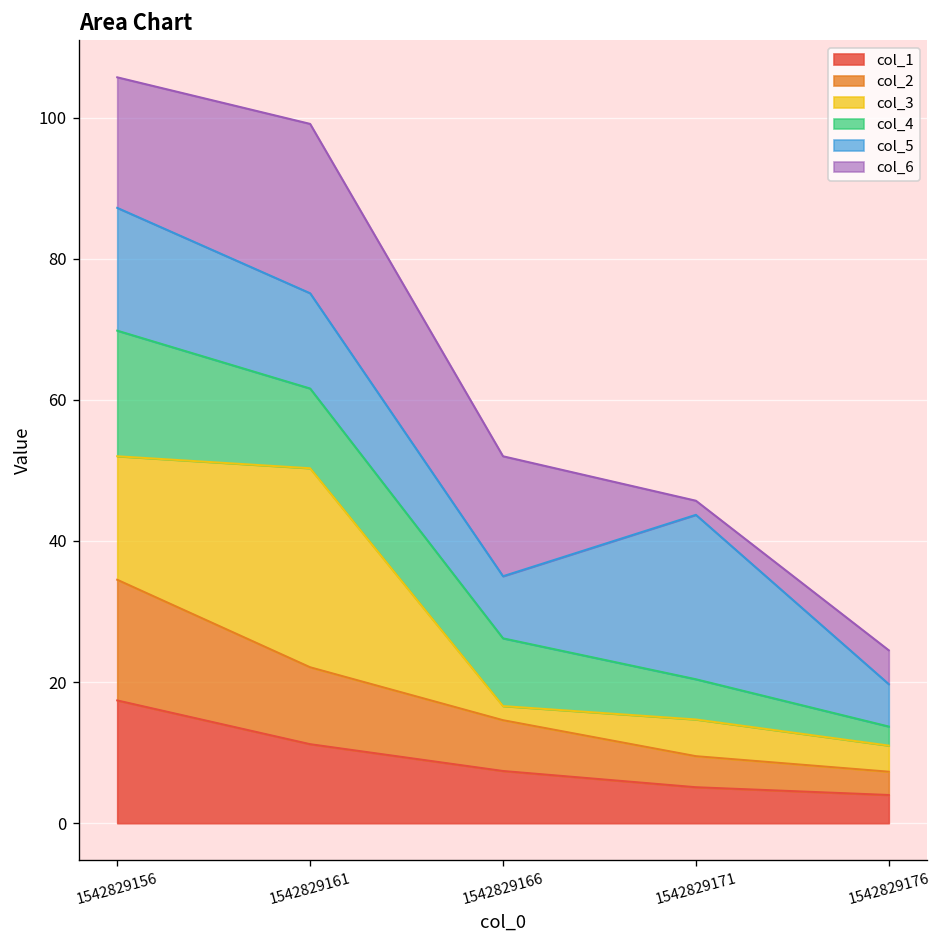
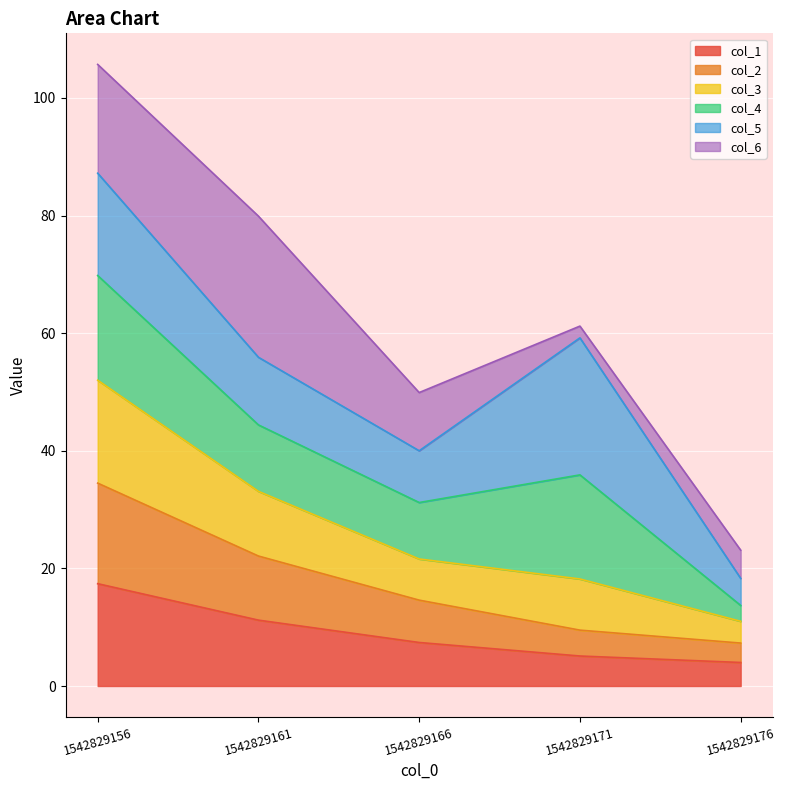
  {
    "col_3": {
      "1542829156": 18,
-     "1542829161": 28,
-     "1542829166": 2,
-     "1542829171": 5,
+     "1542829161": 11,
+     "1542829166": 7,
+     "1542829171": 9,
      "1542829176": 4
    },
    "col_4": {
      "1542829156": 18,
      "1542829161": 11,
      "1542829166": 10,
-     "1542829171": 6,
+     "1542829171": 18,
      "1542829176": 3
    },
    "col_5": {
      "1542829156": 17,
-     "1542829161": 14,
+     "1542829161": 12,
      "1542829166": 9,
      "1542829171": 23,
-     "1542829176": 6
+     "1542829176": 5
    },
    "col_6": {
      "1542829156": 19,
      "1542829161": 24,
-     "1542829166": 17,
+     "1542829166": 10,
      "1542829171": 2,
      "1542829176": 5
    }
  }
